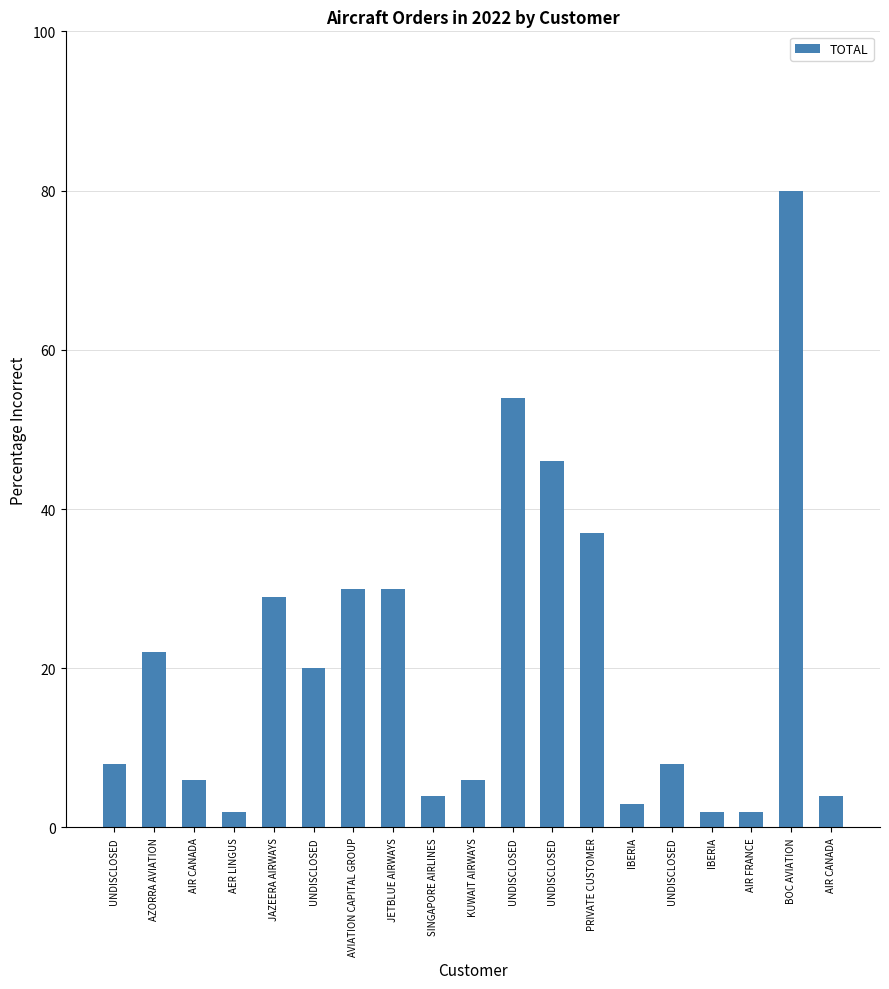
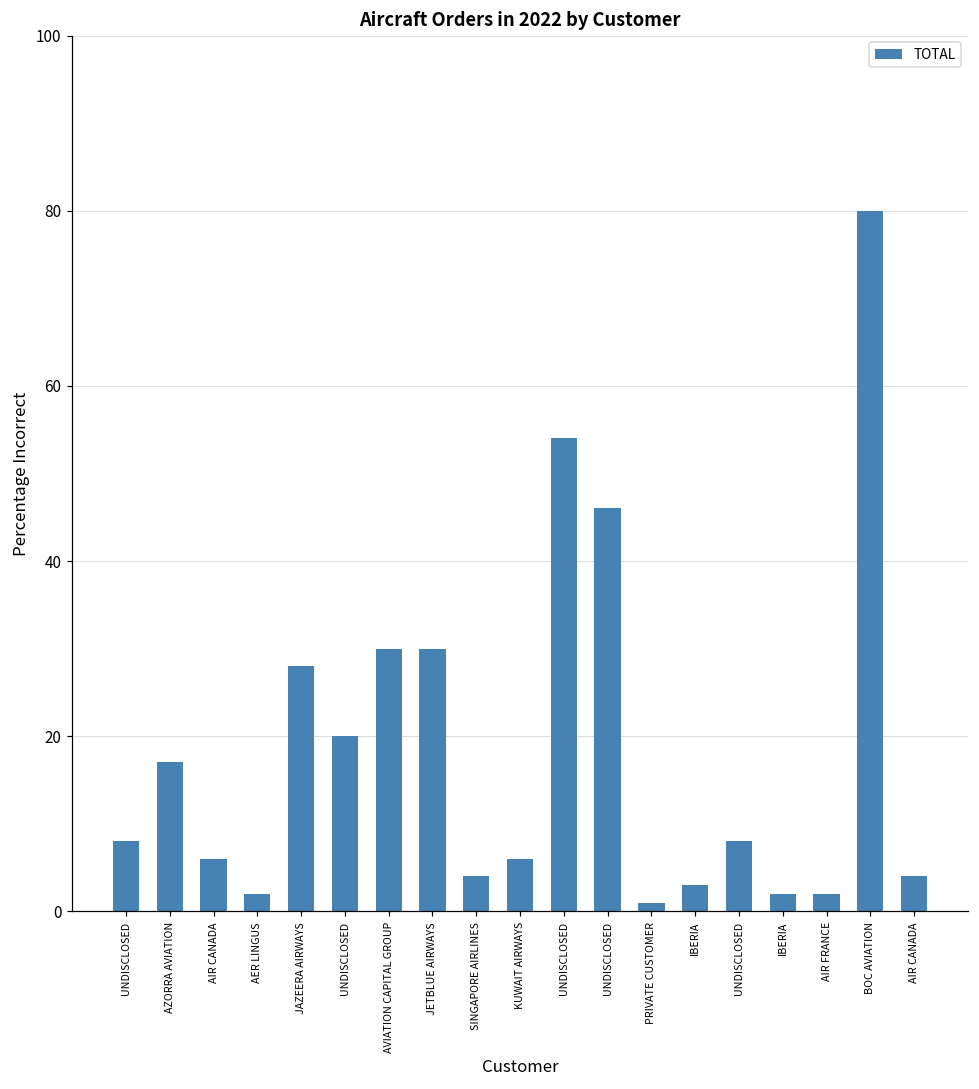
  {
-   "AZORRA AVIATION": 22,
+   "AZORRA AVIATION": 17,
    "AER LINGUS": 2,
-   "JAZEERA AIRWAYS": 29,
+   "JAZEERA AIRWAYS": 28,
    "AVIATION CAPITAL GROUP": 30,
    "JETBLUE AIRWAYS": 30,
    "SINGAPORE AIRLINES": 4,
    "KUWAIT AIRWAYS": 6,
-   "PRIVATE CUSTOMER": 37,
+   "PRIVATE CUSTOMER": 1,
    "AIR FRANCE": 2,
    "BOC AVIATION": 80
  }
